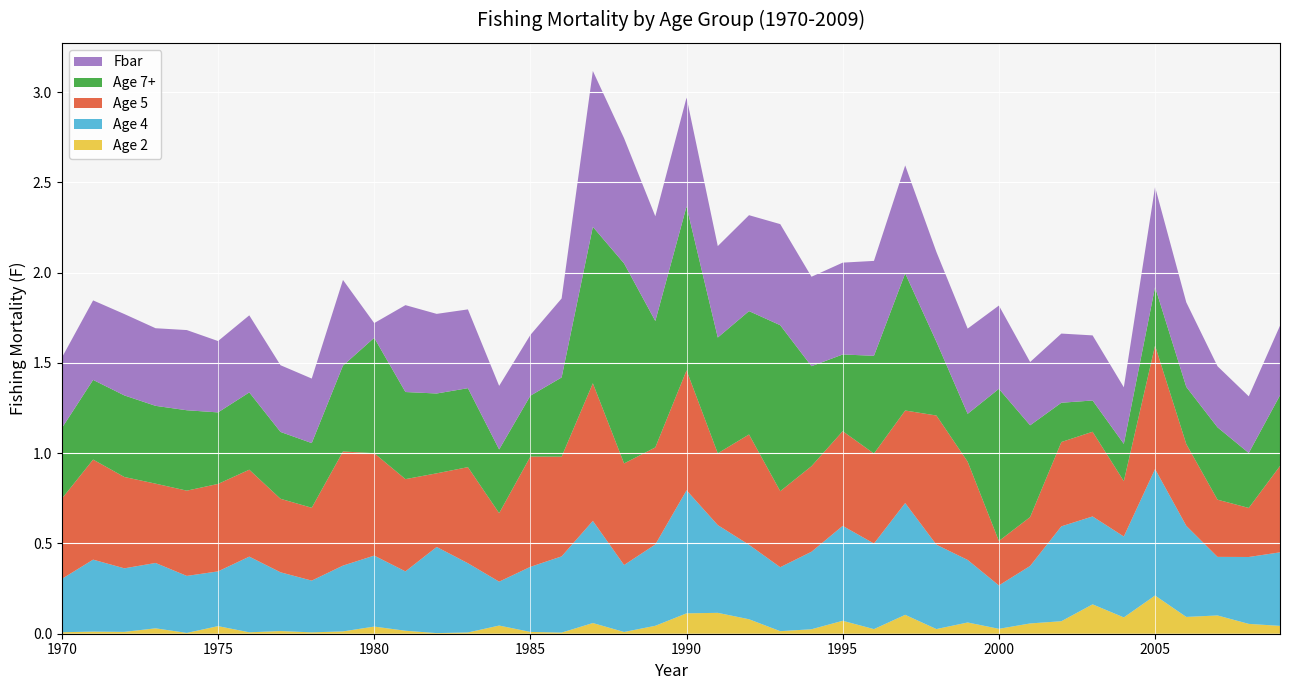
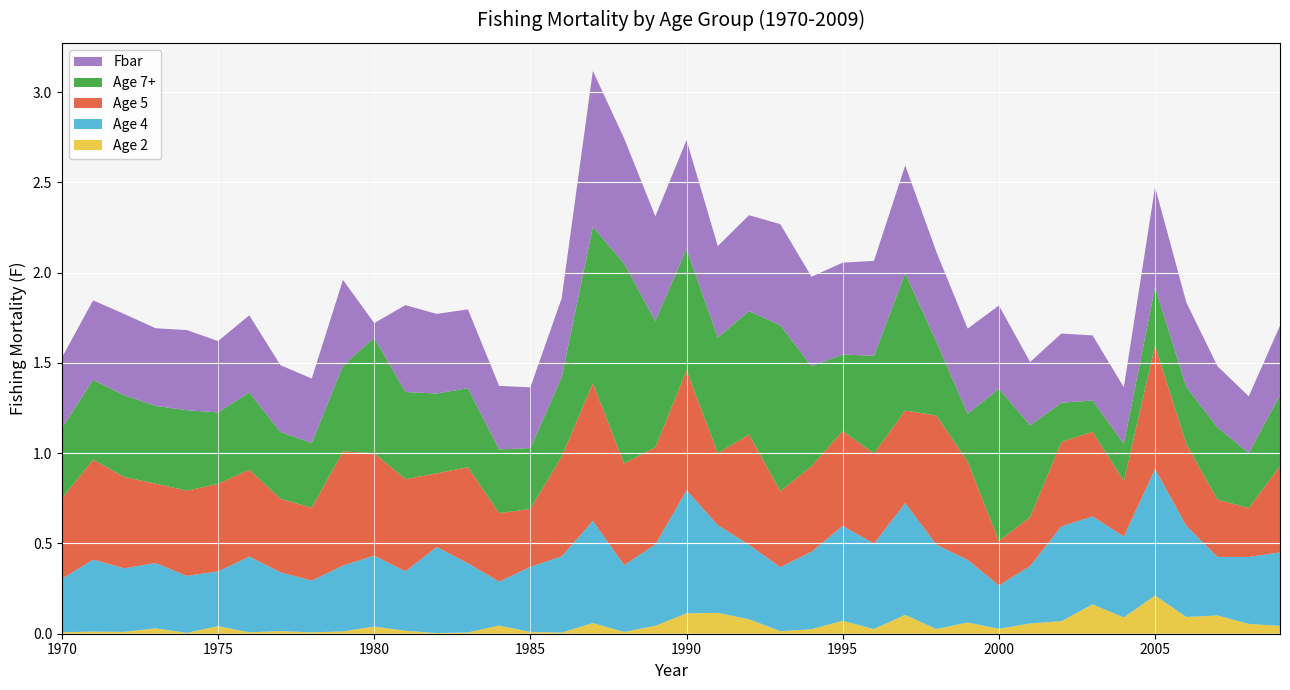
  {
    "Age 2": {
      "1975": 0.04,
      "1980": 0.04,
      "1990": 0.11,
      "1995": 0.07,
      "2000": 0.03,
      "2005": 0.21
    },
    "Age 4": {
      "1970": 0.30,
      "1975": 0.30,
      "1980": 0.39,
      "1985": 0.36,
      "1990": 0.68,
      "1995": 0.53,
      "2000": 0.24,
      "2005": 0.70
    },
    "Age 5": {
      "1970": 0.44,
      "1975": 0.48,
      "1980": 0.57,
-     "1985": 0.61,
+     "1985": 0.32,
      "1990": 0.66,
      "1995": 0.52,
      "2000": 0.25,
      "2005": 0.68
    },
    "Age 7+": {
      "1970": 0.39,
      "1975": 0.40,
      "1980": 0.64,
      "1985": 0.34,
-     "1990": 0.91,
+     "1990": 0.67,
      "1995": 0.43,
      "2000": 0.84,
      "2005": 0.32
    },
    "Fbar": {
      "1970": 0.39,
      "1975": 0.40,
      "1980": 0.08,
      "1985": 0.34,
      "1990": 0.60,
      "1995": 0.51,
      "2000": 0.46,
      "2005": 0.55
    }
  }
